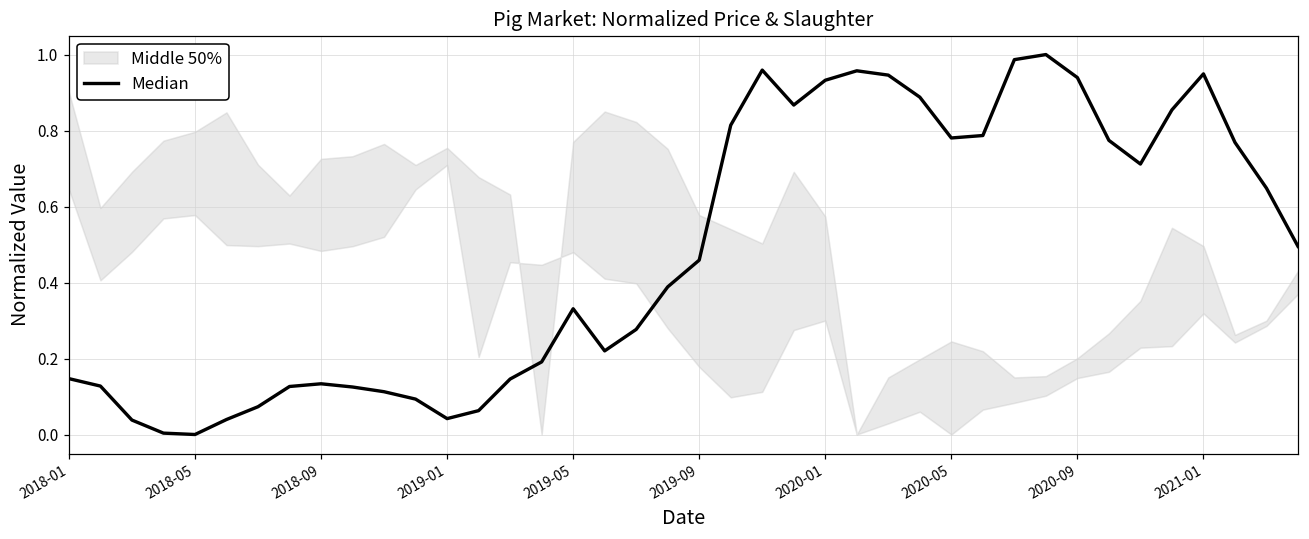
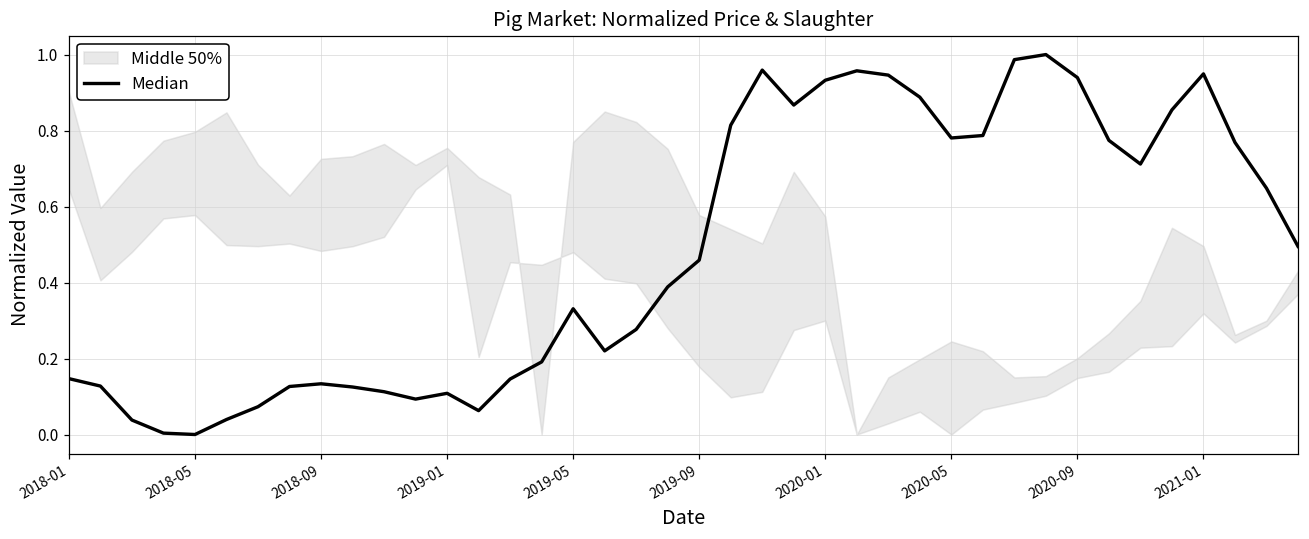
  {
    "Median": {
      "2018-01": 0.15,
      "2018-05": 0.00,
      "2018-09": 0.13,
-     "2019-01": 0.04,
+     "2019-01": 0.11,
      "2019-05": 0.33,
      "2019-09": 0.46,
      "2020-01": 0.93,
      "2020-05": 0.78,
      "2020-09": 0.94,
      "2021-01": 0.95
    }
  }
